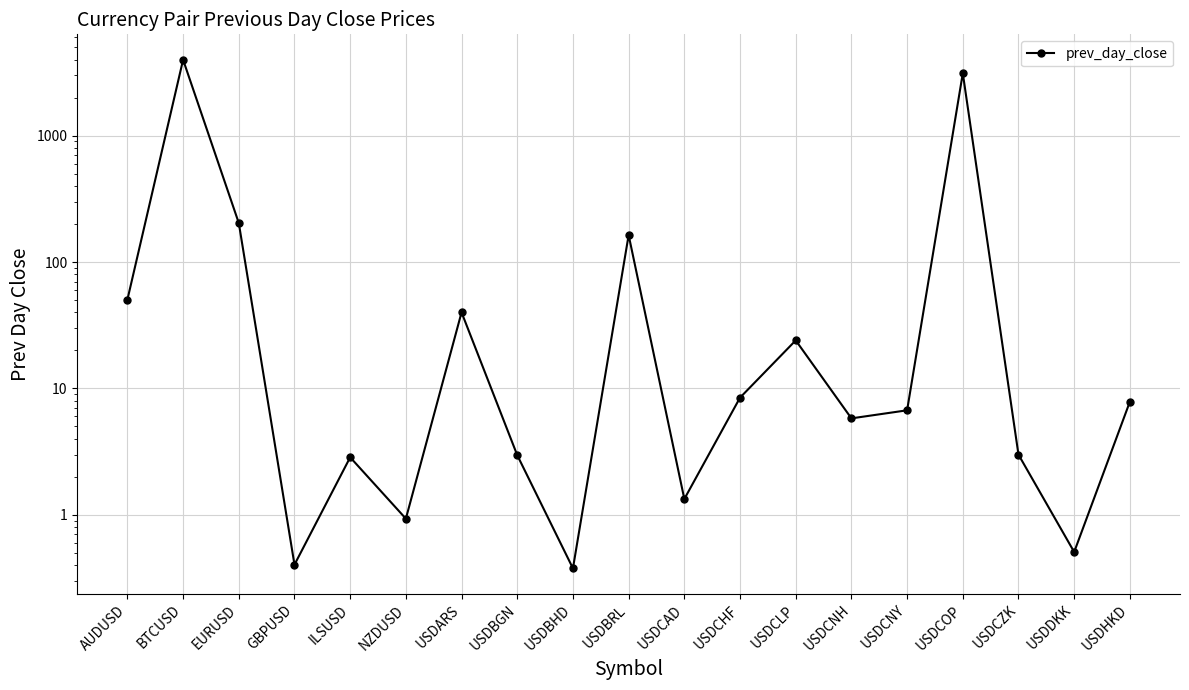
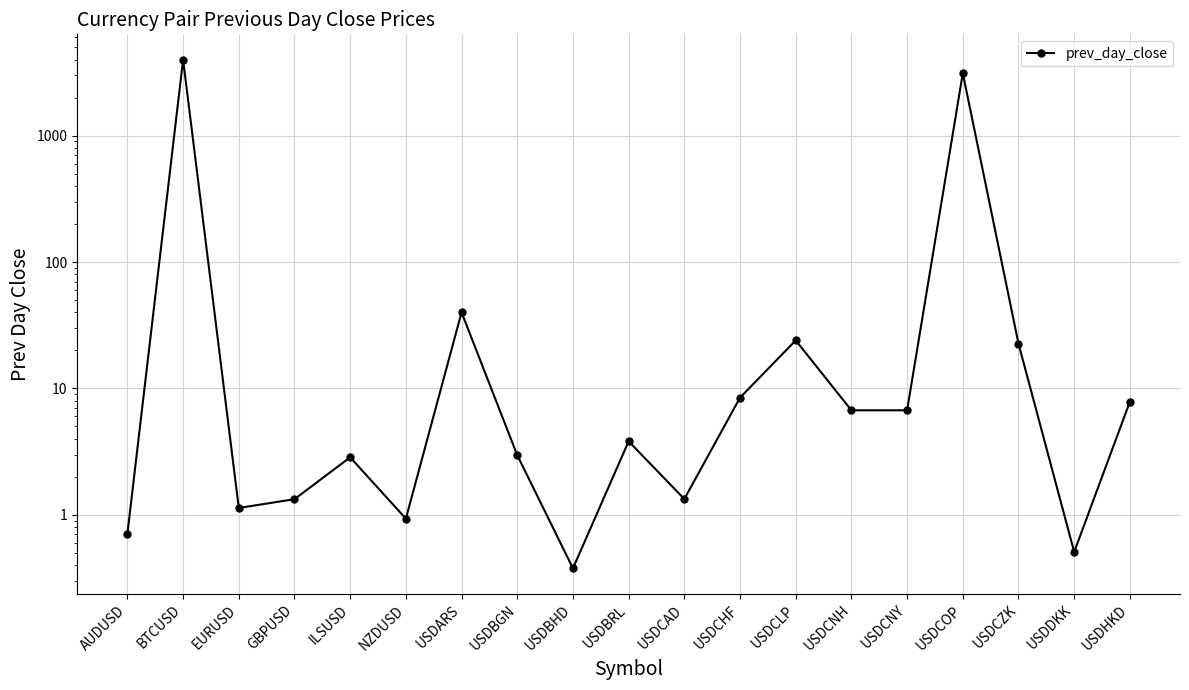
  {
-   "AUDUSD": 50,
+   "AUDUSD": 0.7,
    "BTCUSD": 4000,
-   "EURUSD": 200,
-   "GBPUSD": 0.40,
+   "EURUSD": 1.1,
+   "GBPUSD": 1.3,
    "ILSUSD": 2.9,
    "NZDUSD": 0.9,
    "USDARS": 40,
    "USDBGN": 3.0,
    "USDBHD": 0.38,
-   "USDBRL": 160,
+   "USDBRL": 3.8,
    "USDCAD": 1.3,
    "USDCHF": 8,
    "USDCLP": 24,
-   "USDCNH": 6,
+   "USDCNH": 7,
    "USDCNY": 7,
    "USDCOP": 3100,
-   "USDCZK": 3.0,
+   "USDCZK": 23,
    "USDDKK": 0.51,
    "USDHKD": 8
  }
